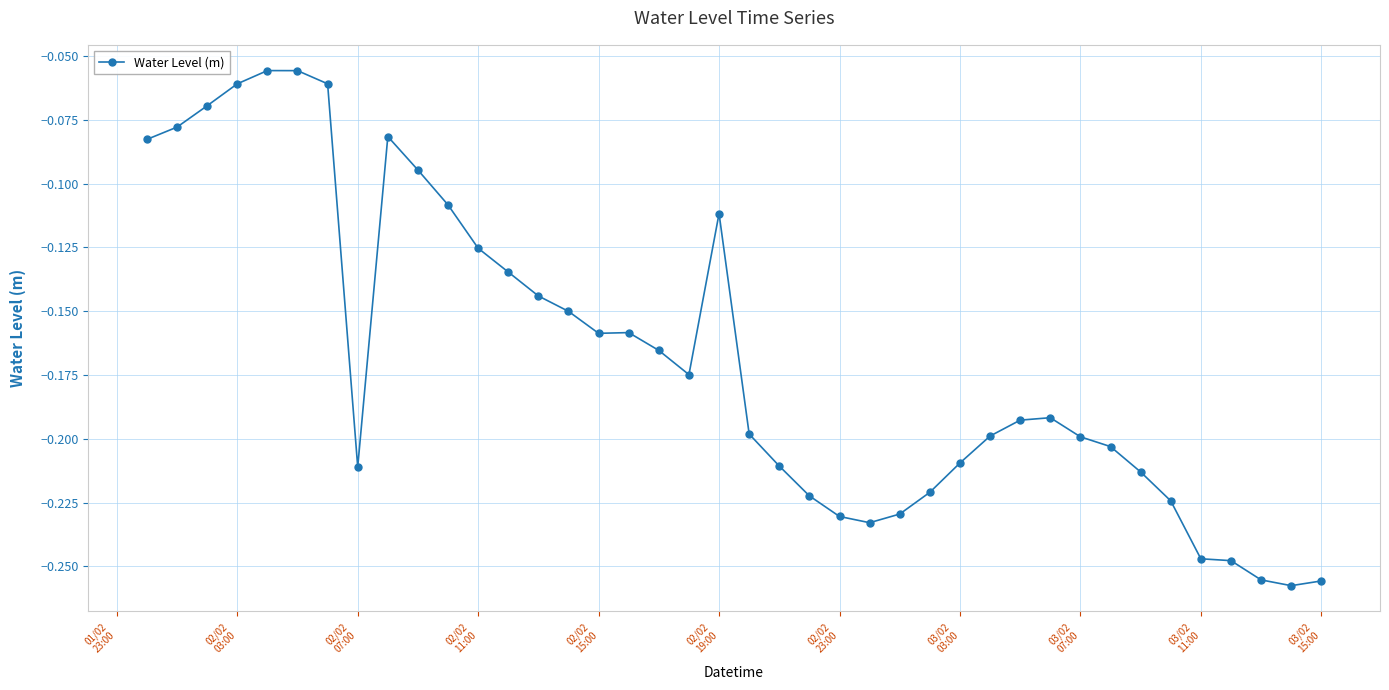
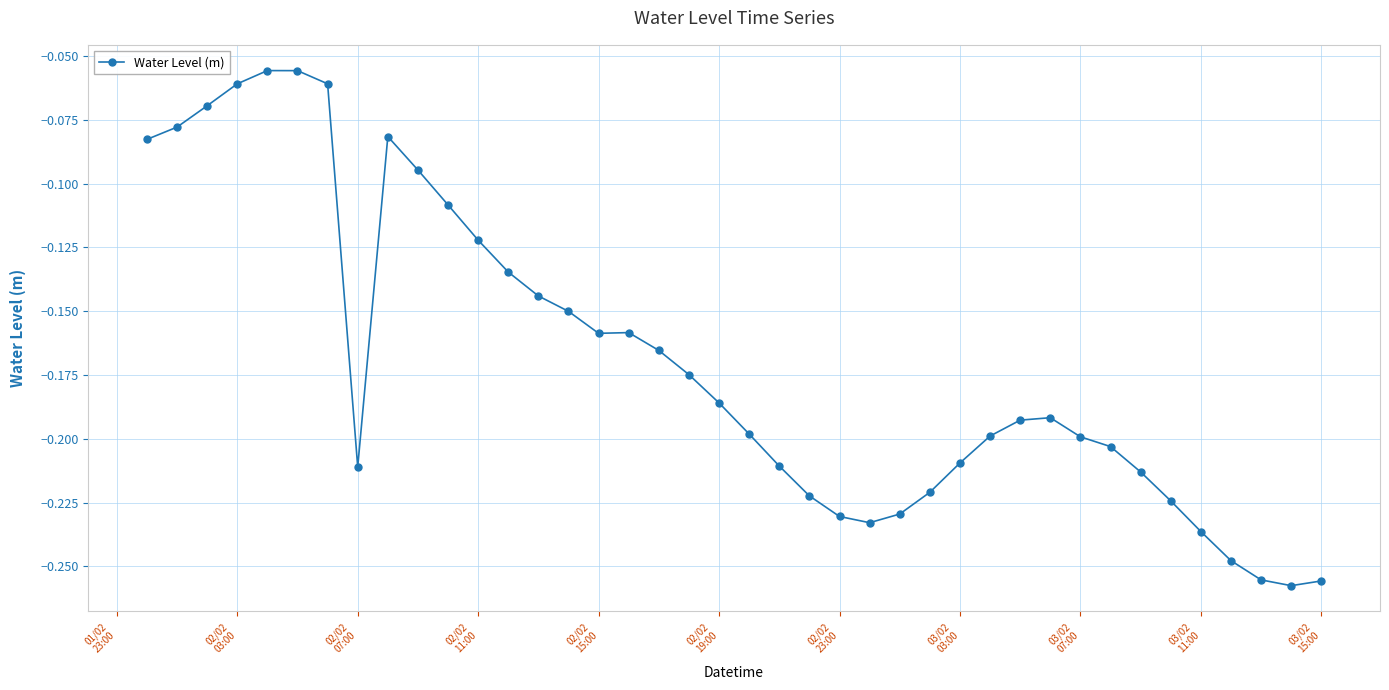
  {
    "02/02 03:00": -0.061,
    "02/02 07:00": -0.211,
-   "02/02 11:00": -0.125,
+   "02/02 11:00": -0.122,
    "02/02 15:00": -0.159,
-   "02/02 19:00": -0.112,
+   "02/02 19:00": -0.186,
    "02/02 23:00": -0.230,
    "03/02 03:00": -0.209,
    "03/02 07:00": -0.199,
-   "03/02 11:00": -0.247,
+   "03/02 11:00": -0.236,
    "03/02 15:00": -0.256
  }
